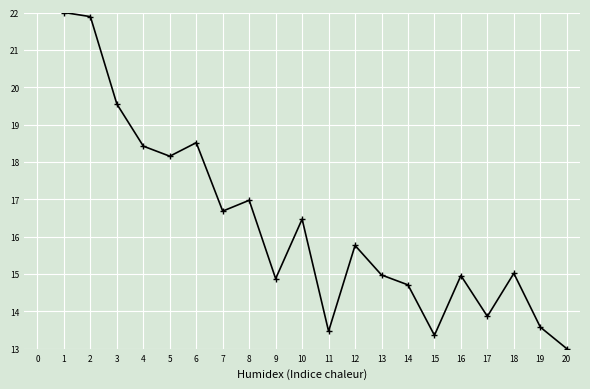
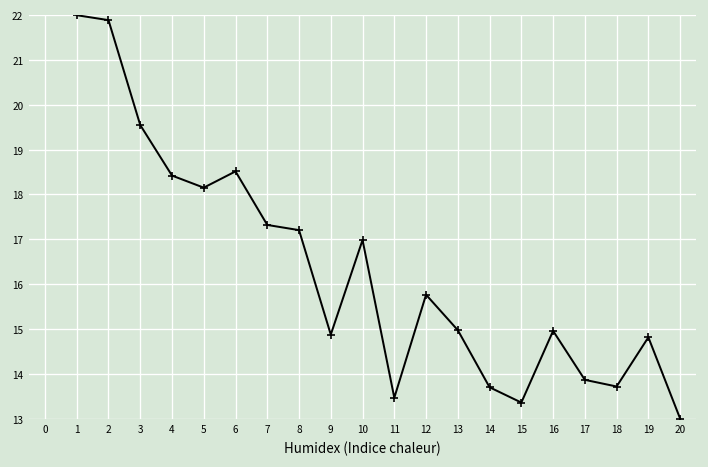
  {
    "1": 22.0,
    "2": 21.9,
    "3": 19.5,
    "4": 18.4,
    "5": 18.2,
    "6": 18.5,
-   "7": 16.7,
-   "8": 17.0,
+   "7": 17.3,
+   "8": 17.2,
    "9": 14.9,
-   "10": 16.5,
+   "10": 17.0,
    "11": 13.5,
    "12": 15.8,
    "13": 15.0,
-   "14": 14.7,
+   "14": 13.7,
    "15": 13.4,
    "16": 15.0,
    "17": 13.9,
-   "18": 15.0,
-   "19": 13.6,
+   "18": 13.7,
+   "19": 14.8,
    "20": 13.0
  }
